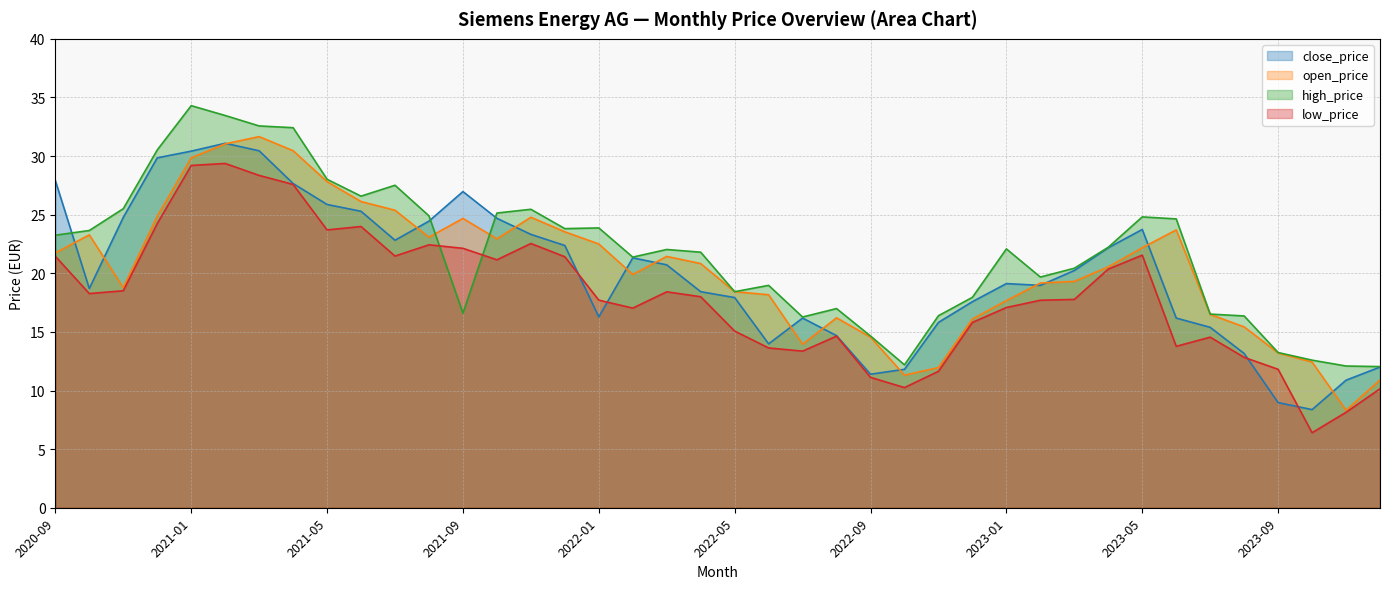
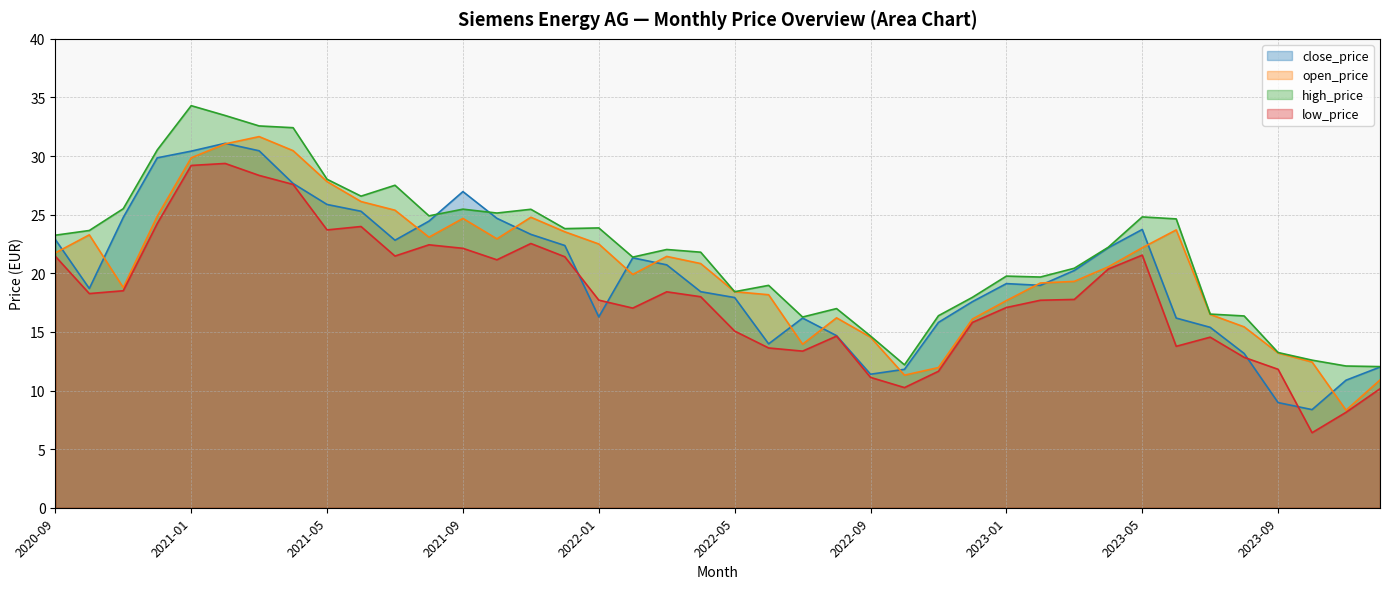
  {
    "close_price": {
-     "2020-09": 27.9,
+     "2020-09": 22.9,
      "2021-01": 30.4,
      "2021-05": 25.9,
      "2021-09": 27.0,
      "2022-01": 16.3,
      "2022-05": 17.9,
      "2022-09": 11.4,
      "2023-01": 19.1,
      "2023-05": 23.7,
      "2023-09": 9.0
    },
    "high_price": {
      "2020-09": 23.3,
      "2021-01": 34.3,
-     "2021-09": 16.6,
+     "2021-09": 25.5,
      "2022-01": 23.9,
-     "2023-01": 22.1,
+     "2023-01": 19.8,
      "2023-05": 24.8
    }
  }
